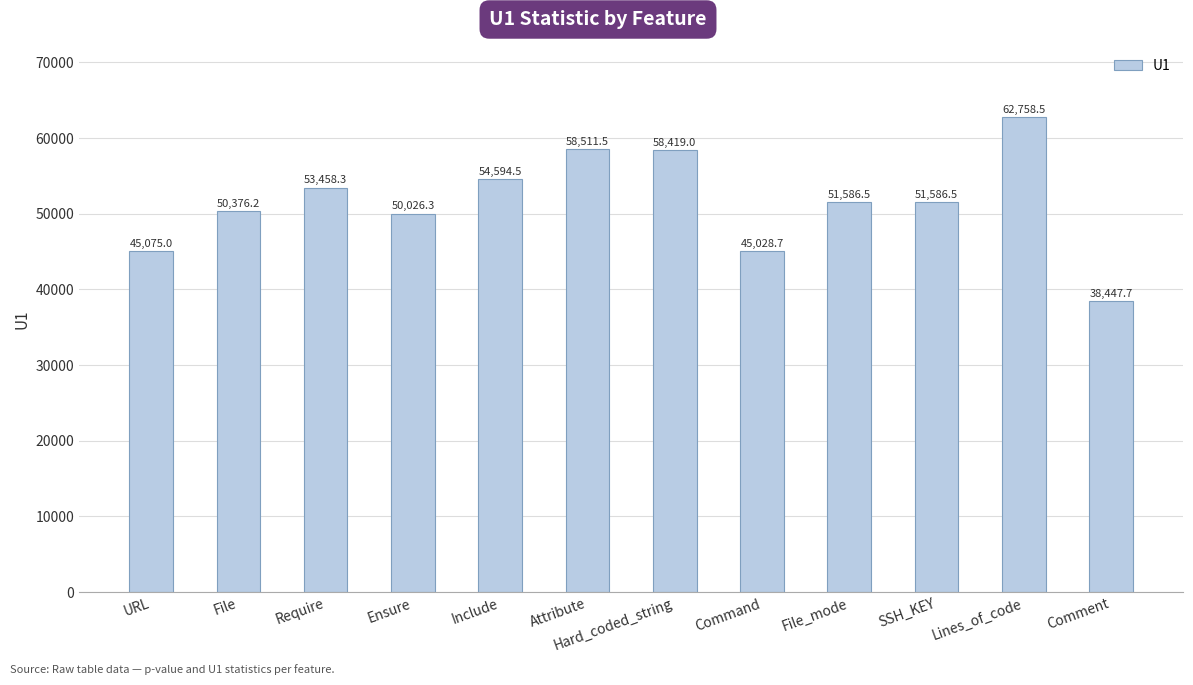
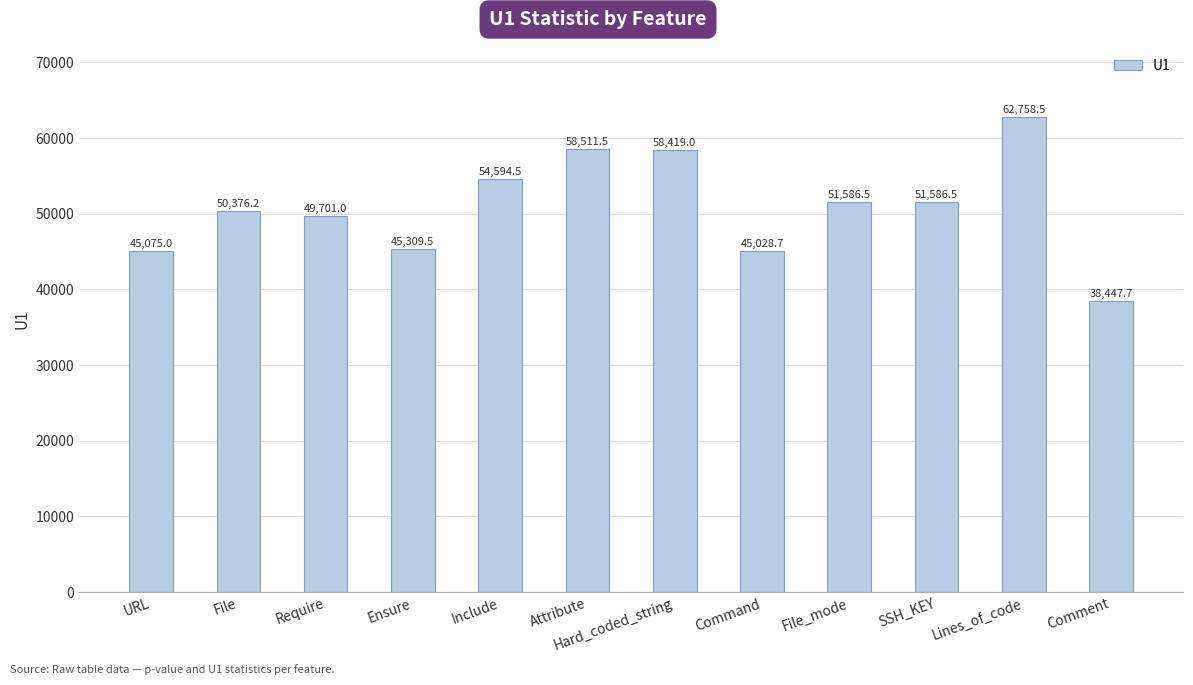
  {
    "URL": "45,075.0",
    "File": "50,376.2",
-   "Require": "53,458.3",
-   "Ensure": "50,026.3",
+   "Require": "49,701.0",
+   "Ensure": "45,309.5",
    "Include": "54,594.5",
    "Attribute": "58,511.5",
    "Hard_coded_string": "58,419.0",
    "Command": "45,028.7",
    "File_mode": "51,586.5",
    "SSH_KEY": "51,586.5",
    "Lines_of_code": "62,758.5",
    "Comment": "38,447.7"
  }
